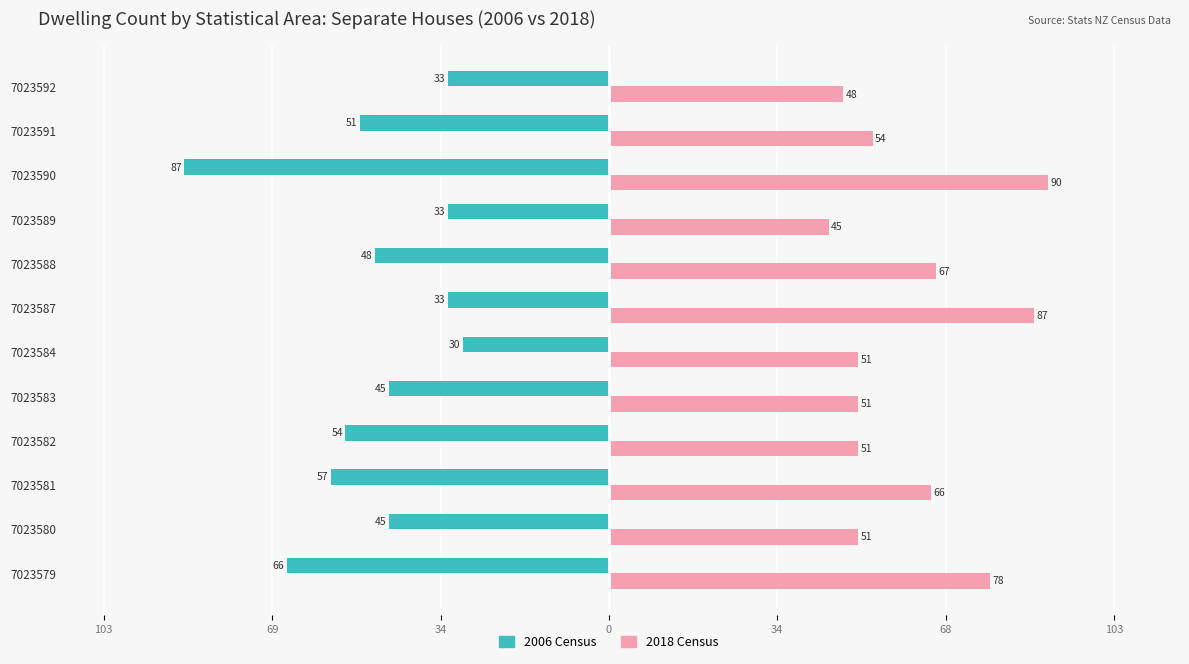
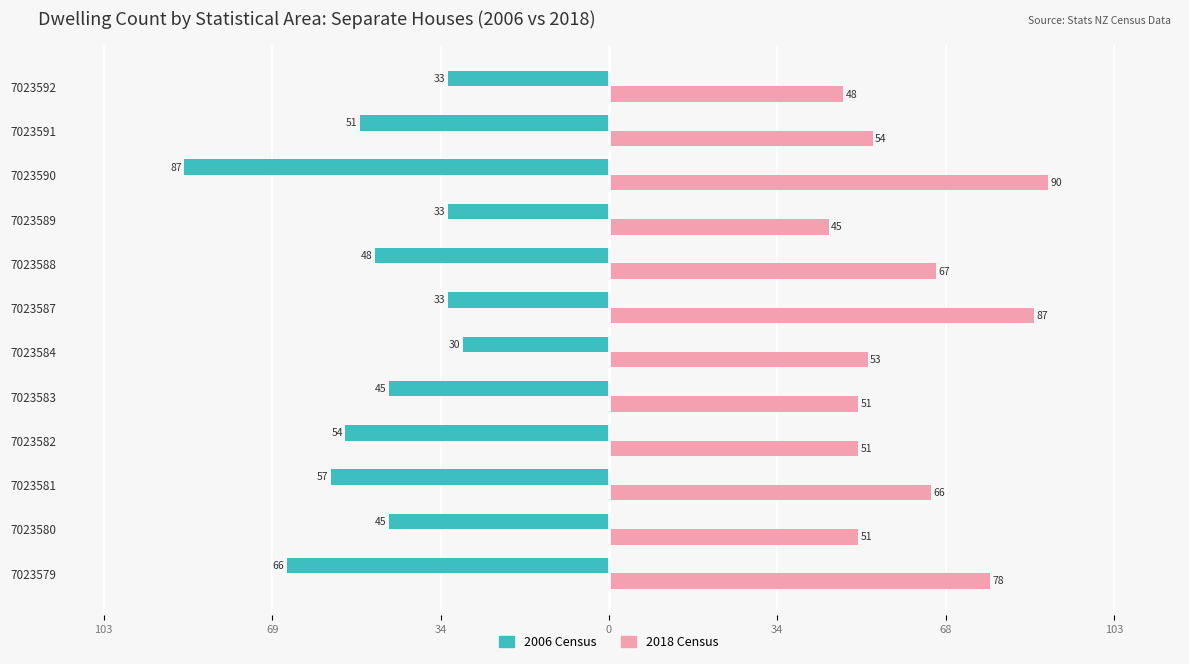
  {
    "2018 Census": {
      "7023592": 48,
      "7023591": 54,
      "7023590": 90,
      "7023589": 45,
      "7023588": 67,
      "7023587": 87,
-     "7023584": 51,
+     "7023584": 53,
      "7023583": 51,
      "7023582": 51,
      "7023581": 66,
      "7023580": 51,
      "7023579": 78
    }
  }
